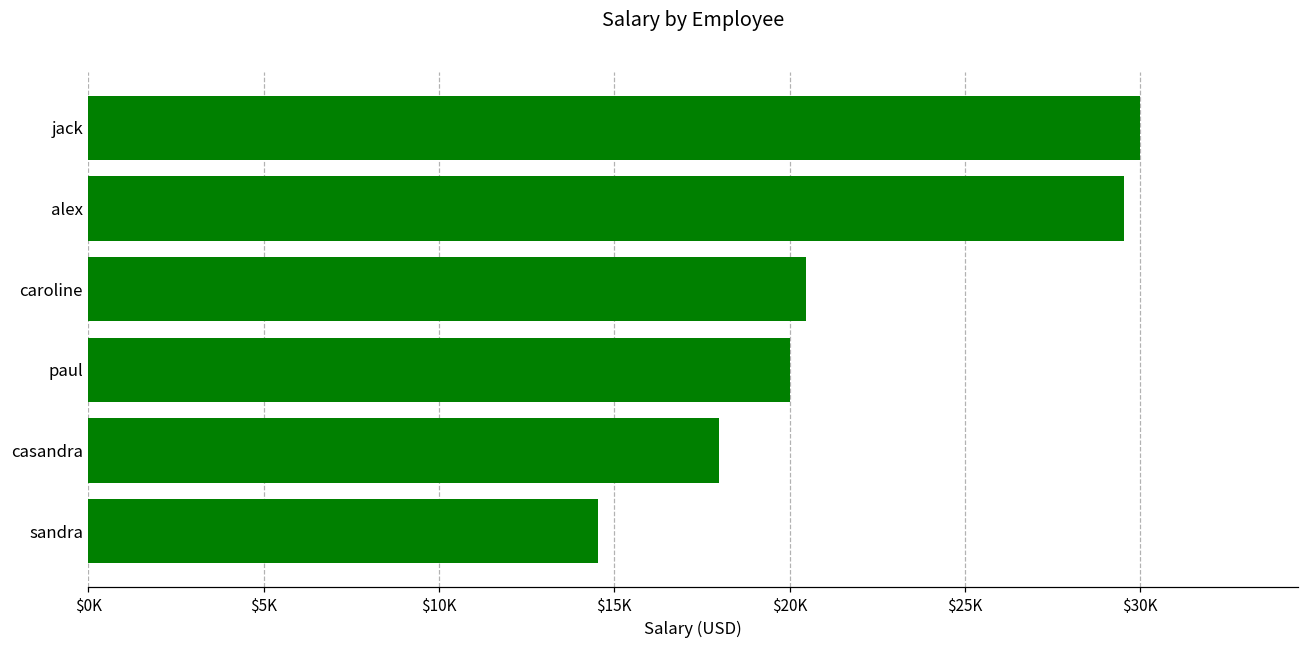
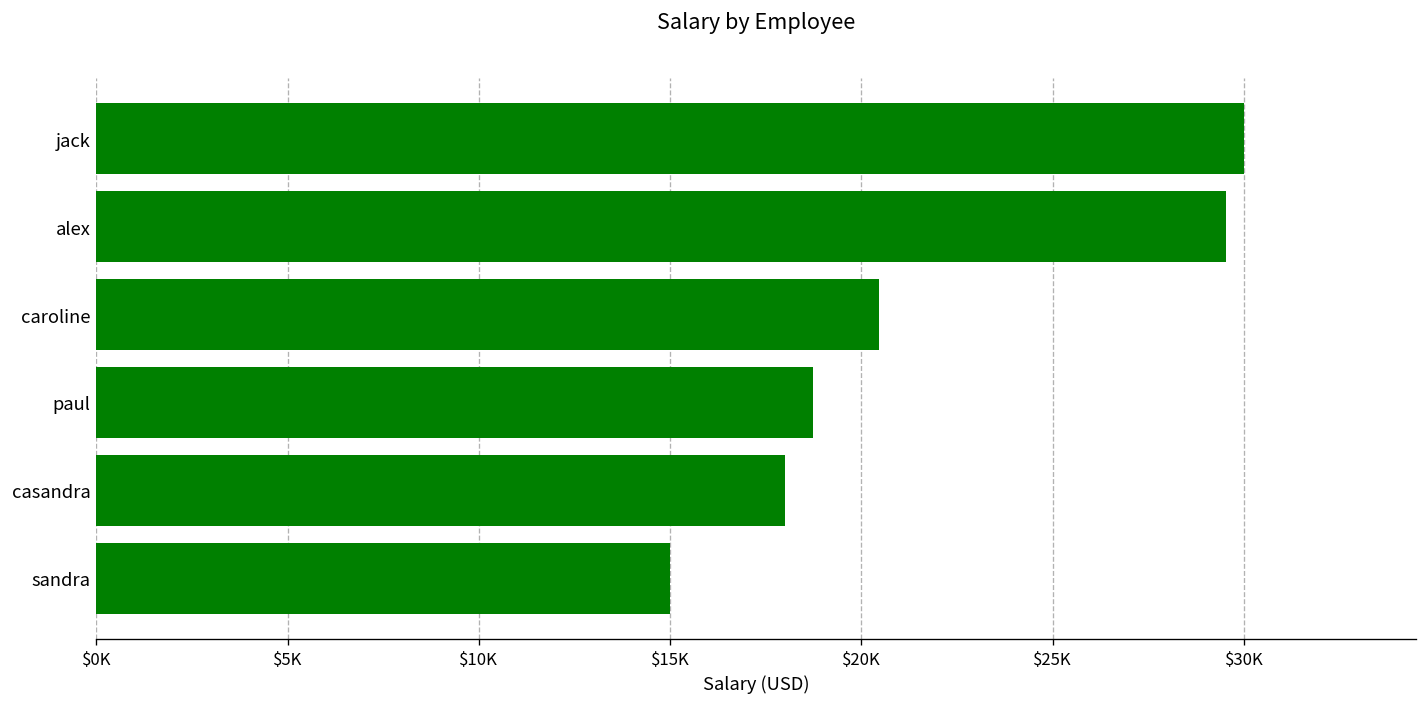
  {
    "jack": "$30000",
    "alex": "$29500",
    "caroline": "$20500",
-   "paul": "$20000",
+   "paul": "$18700",
    "casandra": "$18000",
-   "sandra": "$14500"
+   "sandra": "$15000"
  }
